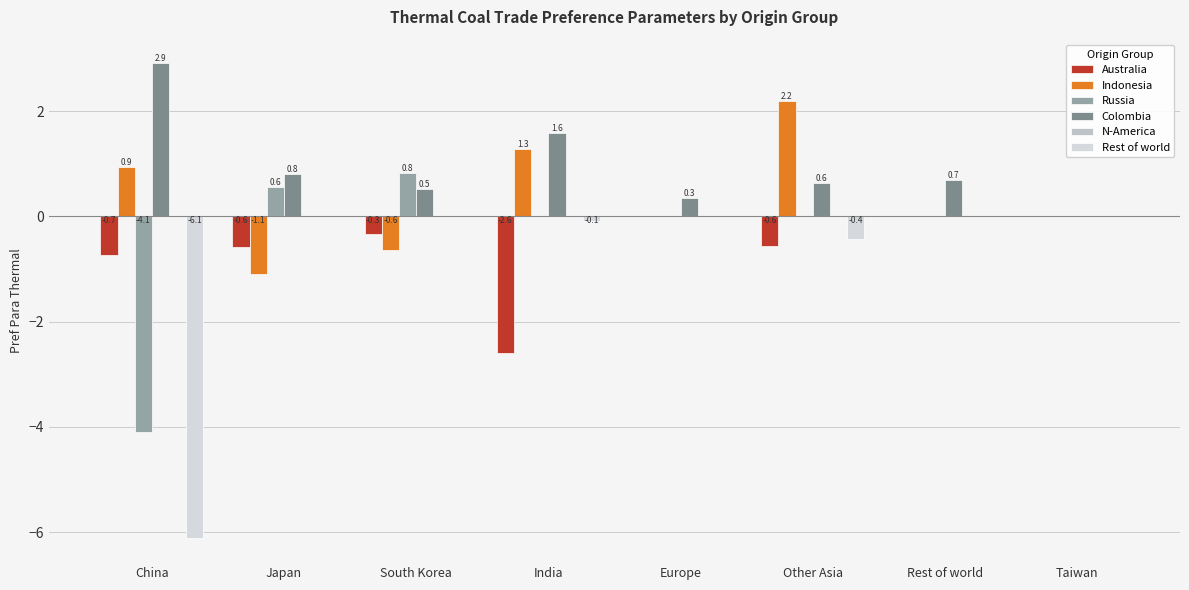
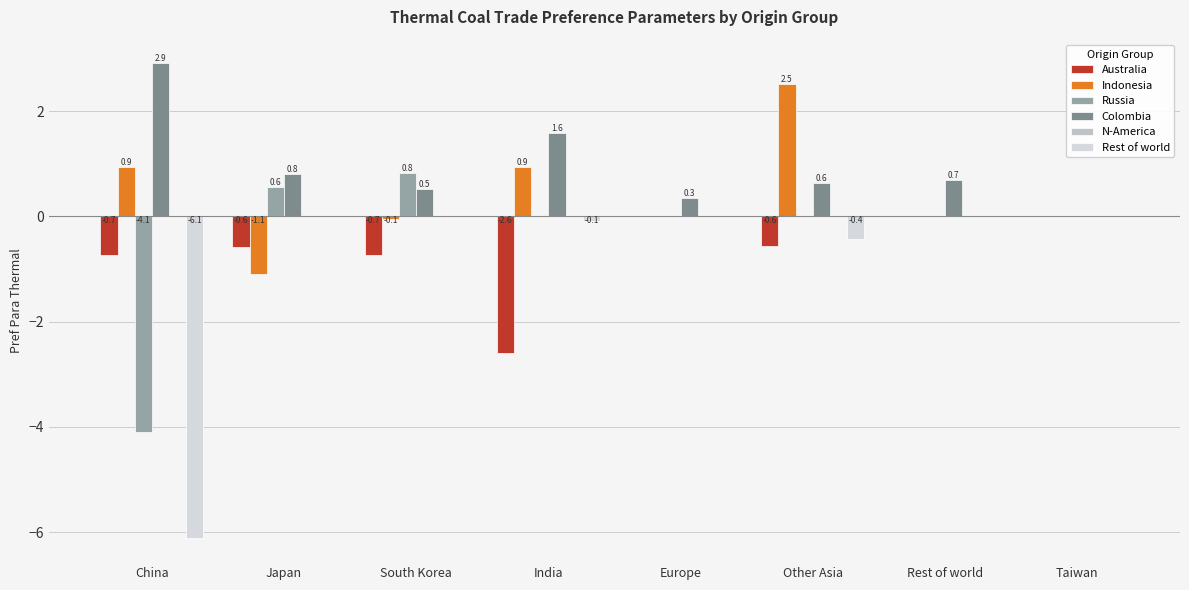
  {
    "Australia": {
      "China": -0.7,
      "Japan": -0.6,
-     "South Korea": -0.3,
+     "South Korea": -0.7,
      "India": -2.6,
      "Other Asia": -0.6
    },
    "Indonesia": {
      "China": 0.9,
      "Japan": -1.1,
-     "South Korea": -0.6,
-     "India": 1.3,
-     "Other Asia": 2.2
+     "South Korea": -0.1,
+     "India": 0.9,
+     "Other Asia": 2.5
    }
  }
